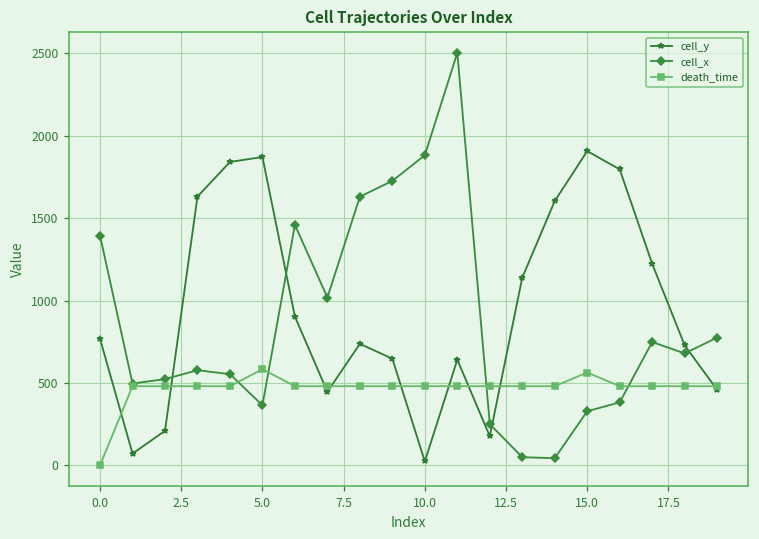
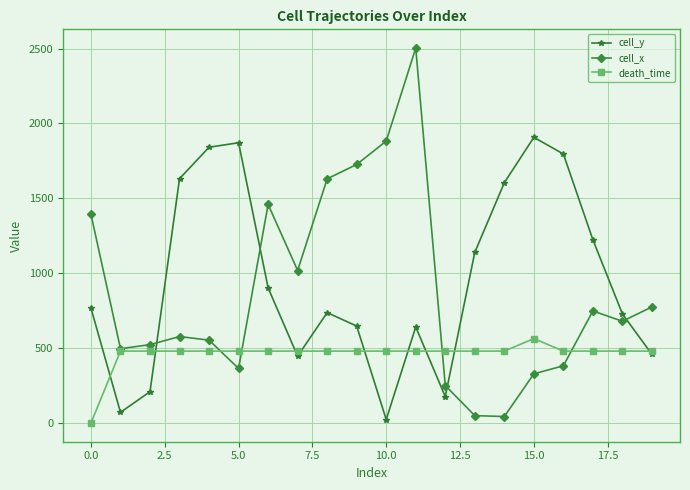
  {
    "death_time": {
      "0.0": 0,
-     "5.0": 580,
+     "5.0": 480,
      "10.0": 480,
      "15.0": 560
    }
  }
